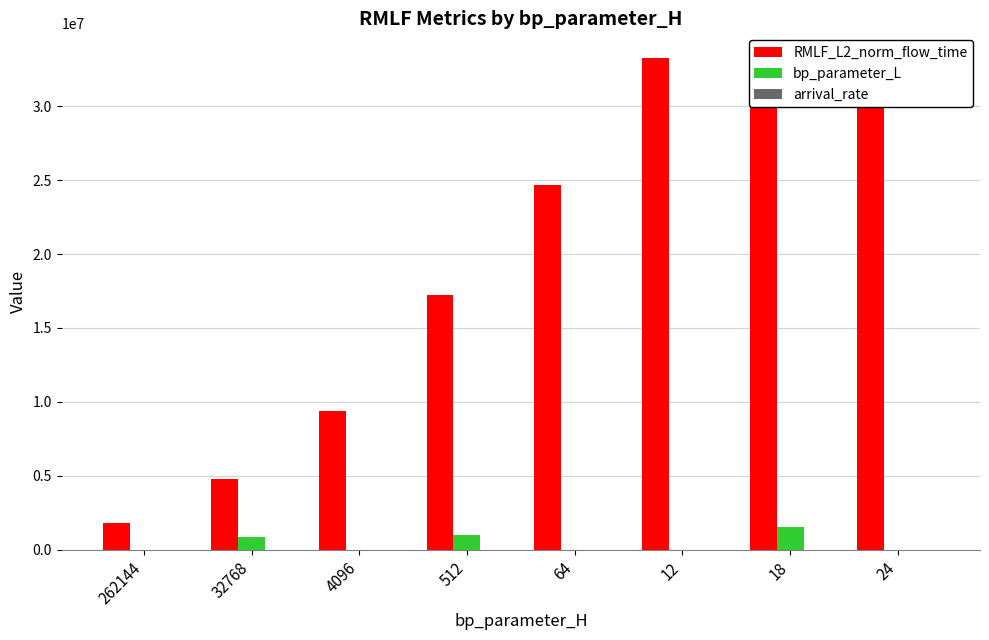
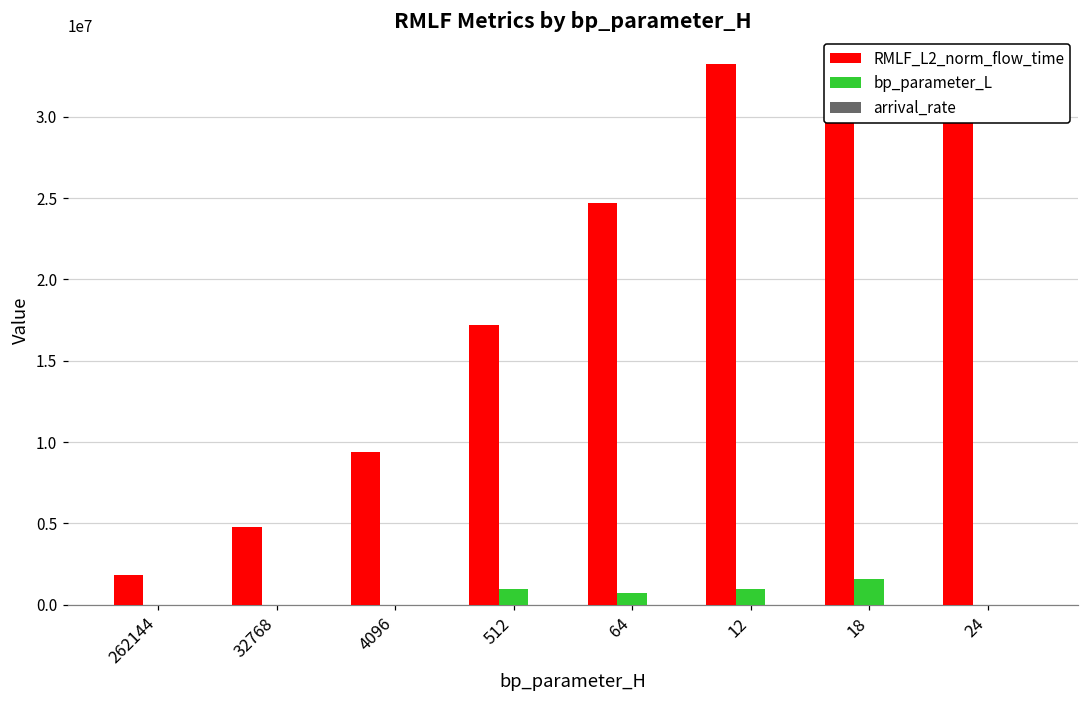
  {
    "RMLF_L2_norm_flow_time": {
      "262144": 1800000,
      "32768": 4800000,
      "4096": 9400000,
      "512": 17200000,
      "64": 24700000,
      "12": 33300000
    },
    "bp_parameter_L": {
-     "32768": 800000,
+     "32768": 0,
      "512": 1000000,
-     "64": 0,
-     "12": 0,
+     "64": 700000,
+     "12": 1000000,
      "18": 1600000
    }
  }
